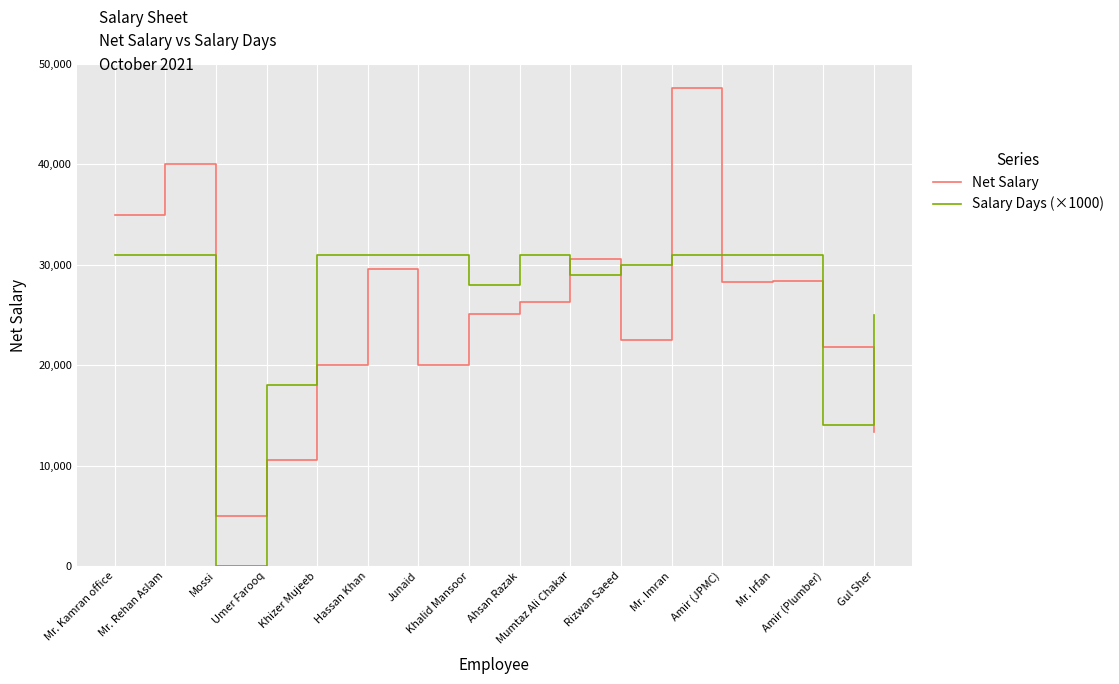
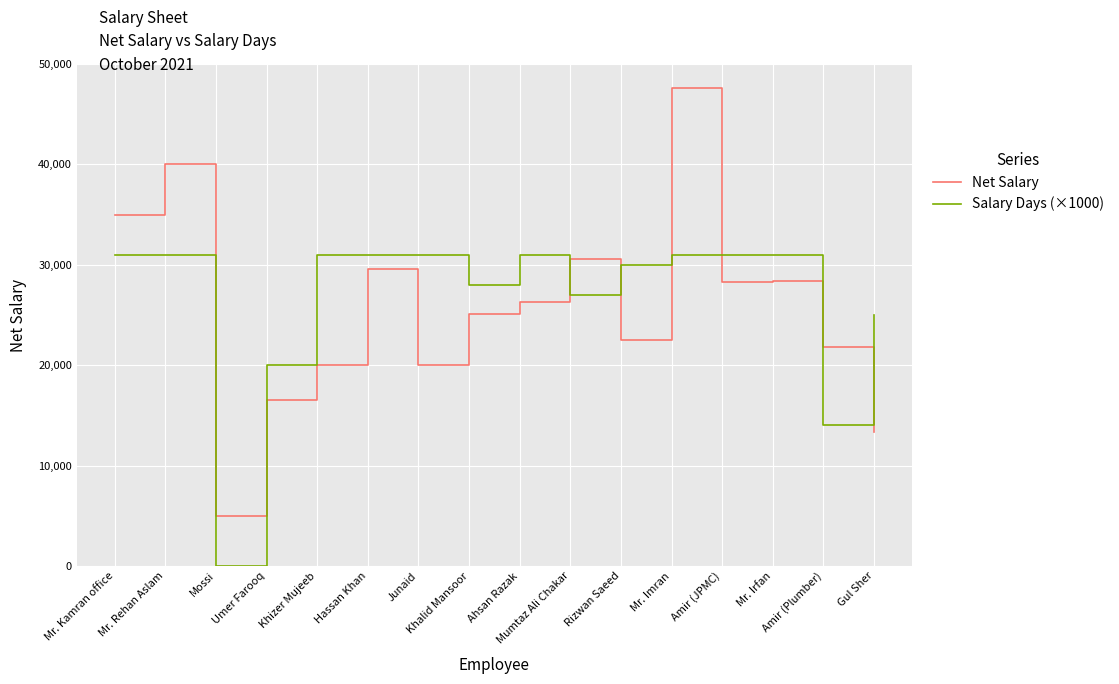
  {
    "Net Salary": {
      "Mr. Kamran office": "35,000",
      "Mr. Rehan Aslam": "40,000",
      "Mossi": "5,000",
-     "Umer Farooq": "10,500",
+     "Umer Farooq": "16,500",
      "Khizer Mujeeb": "20,000",
      "Hassan Khan": "29,600",
      "Junaid": "20,000",
      "Khalid Mansoor": "25,100",
      "Ahsan Razak": "26,300",
      "Mumtaz Ali Chakar": "30,500",
      "Rizwan Saeed": "22,500",
      "Mr. Imran": "47,600",
      "Amir (JPMC)": "28,300",
      "Mr. Irfan": "28,300",
      "Amir (Plumber)": "21,800",
      "Gul Sher": "13,300"
    },
    "Salary Days (×1000)": {
      "Mr. Kamran office": "31,000",
      "Mr. Rehan Aslam": "31,000",
      "Mossi": "0",
-     "Umer Farooq": "18,000",
+     "Umer Farooq": "20,000",
      "Khizer Mujeeb": "31,000",
      "Hassan Khan": "31,000",
      "Junaid": "31,000",
      "Khalid Mansoor": "28,000",
      "Ahsan Razak": "31,000",
-     "Mumtaz Ali Chakar": "29,000",
+     "Mumtaz Ali Chakar": "27,000",
      "Rizwan Saeed": "30,000",
      "Mr. Imran": "31,000",
      "Amir (JPMC)": "31,000",
      "Mr. Irfan": "31,000",
      "Amir (Plumber)": "14,000",
      "Gul Sher": "25,000"
    }
  }
